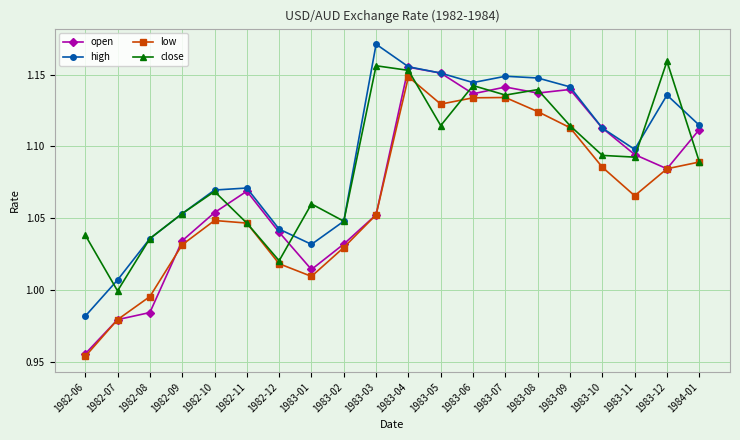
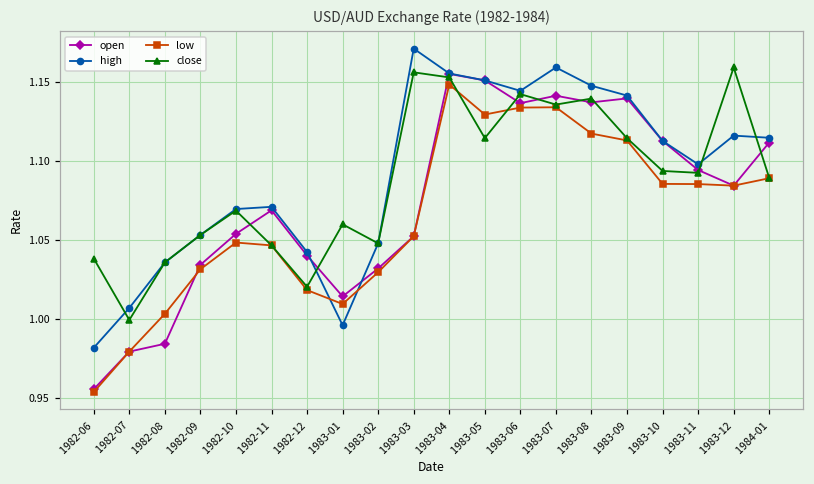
  {
    "open": {
      "1982-06": 0.956,
      "1982-08": 0.984,
      "1982-09": 1.034,
      "1982-10": 1.054,
      "1982-11": 1.069,
      "1982-12": 1.040,
      "1983-01": 1.014,
      "1983-02": 1.032,
      "1983-06": 1.137,
      "1983-07": 1.141,
      "1983-08": 1.137,
      "1983-09": 1.140,
      "1983-11": 1.094,
      "1984-01": 1.112
    },
    "high": {
      "1982-06": 0.982,
      "1982-07": 1.007,
      "1982-11": 1.071,
      "1982-12": 1.042,
-     "1983-01": 1.032,
+     "1983-01": 0.996,
      "1983-03": 1.171,
      "1983-06": 1.144,
-     "1983-07": 1.149,
+     "1983-07": 1.159,
      "1983-08": 1.148,
      "1983-09": 1.141,
      "1983-11": 1.098,
-     "1983-12": 1.136,
+     "1983-12": 1.116,
      "1984-01": 1.115
    },
    "low": {
      "1982-06": 0.954,
-     "1982-08": 0.995,
+     "1982-08": 1.003,
      "1982-09": 1.031,
      "1982-10": 1.048,
      "1982-12": 1.018,
      "1983-01": 1.010,
      "1983-02": 1.030,
      "1983-04": 1.148,
      "1983-05": 1.129,
      "1983-06": 1.134,
-     "1983-08": 1.124,
+     "1983-08": 1.117,
      "1983-10": 1.086,
-     "1983-11": 1.066
+     "1983-11": 1.085
    },
    "close": {
      "1982-06": 1.038,
      "1982-07": 0.999,
      "1982-12": 1.020,
      "1983-01": 1.060,
      "1983-03": 1.156,
      "1983-04": 1.153,
      "1983-05": 1.114,
      "1983-06": 1.142,
      "1983-08": 1.140,
      "1983-10": 1.094,
      "1983-11": 1.092,
      "1983-12": 1.159
    }
  }
